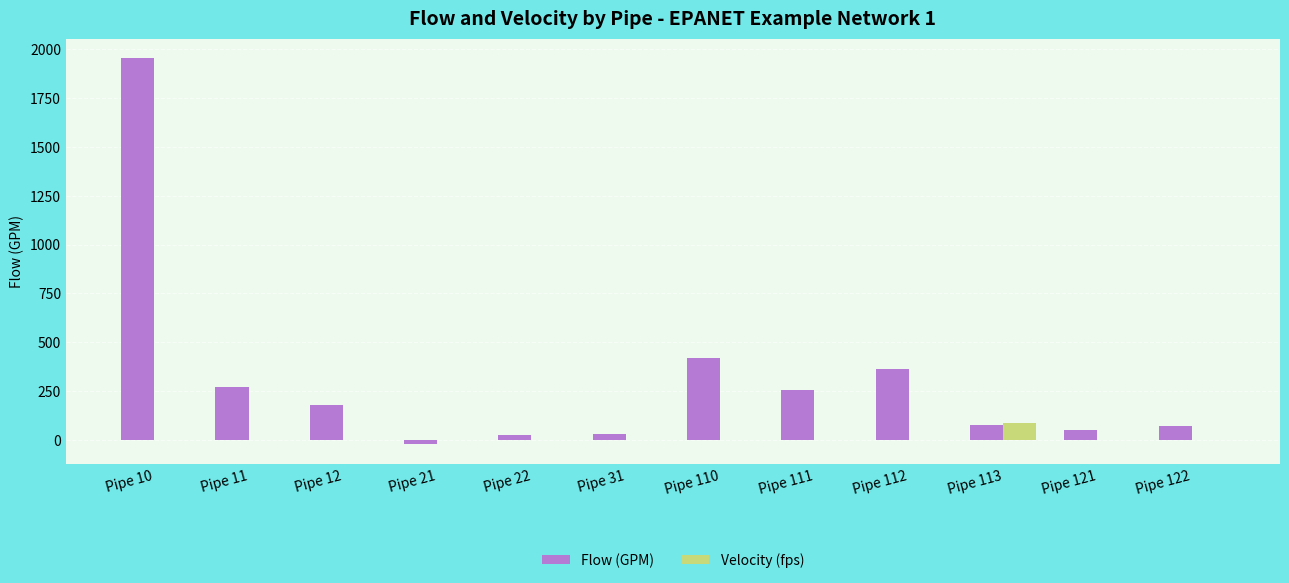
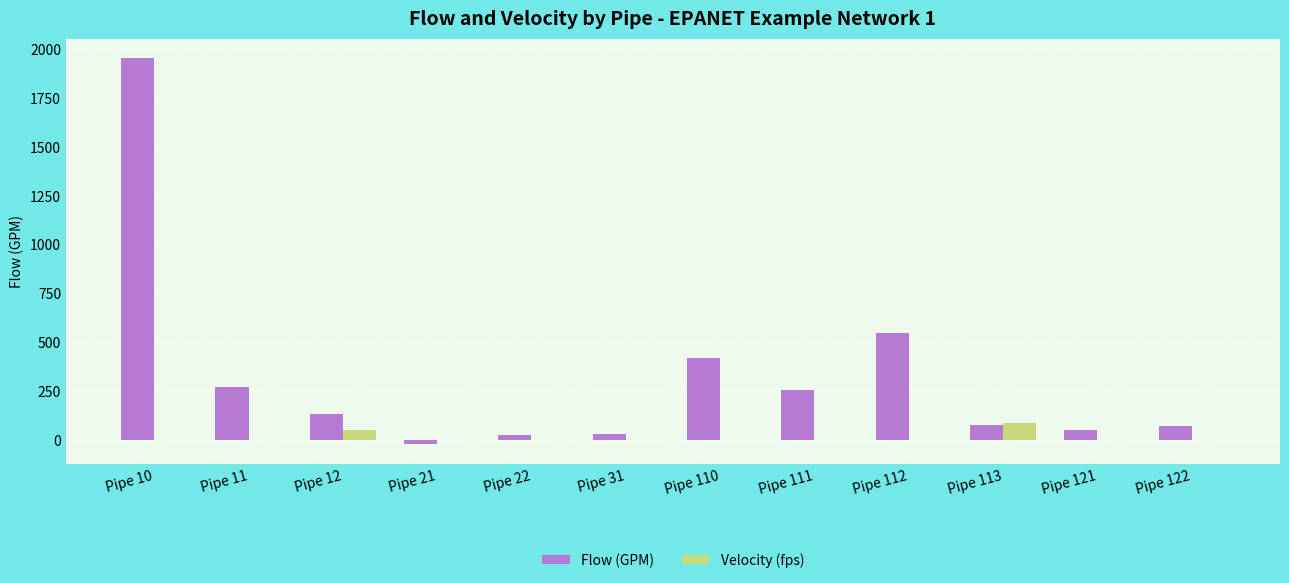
  {
    "Flow (GPM)": {
      "Pipe 10": 1960,
      "Pipe 11": 270,
-     "Pipe 12": 180,
+     "Pipe 12": 140,
      "Pipe 21": -20,
      "Pipe 22": 20,
      "Pipe 31": 30,
      "Pipe 110": 420,
      "Pipe 111": 260,
-     "Pipe 112": 360,
+     "Pipe 112": 550,
      "Pipe 113": 80,
      "Pipe 121": 50,
      "Pipe 122": 70
    },
    "Velocity (fps)": {
-     "Pipe 12": 0,
+     "Pipe 12": 50,
      "Pipe 113": 90
    }
  }
